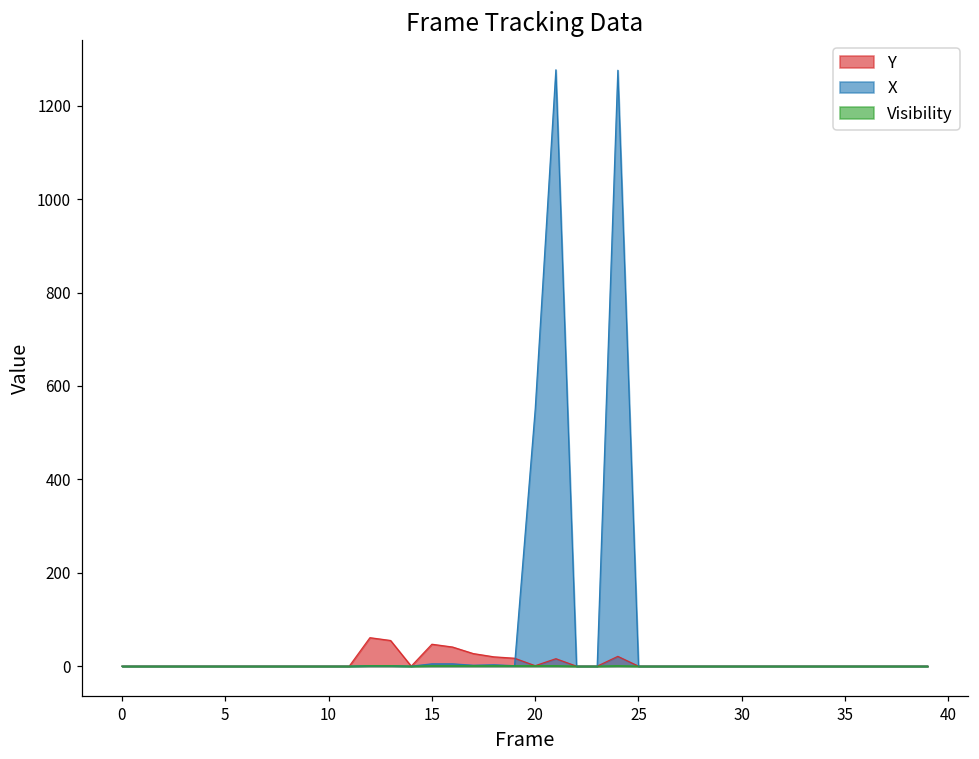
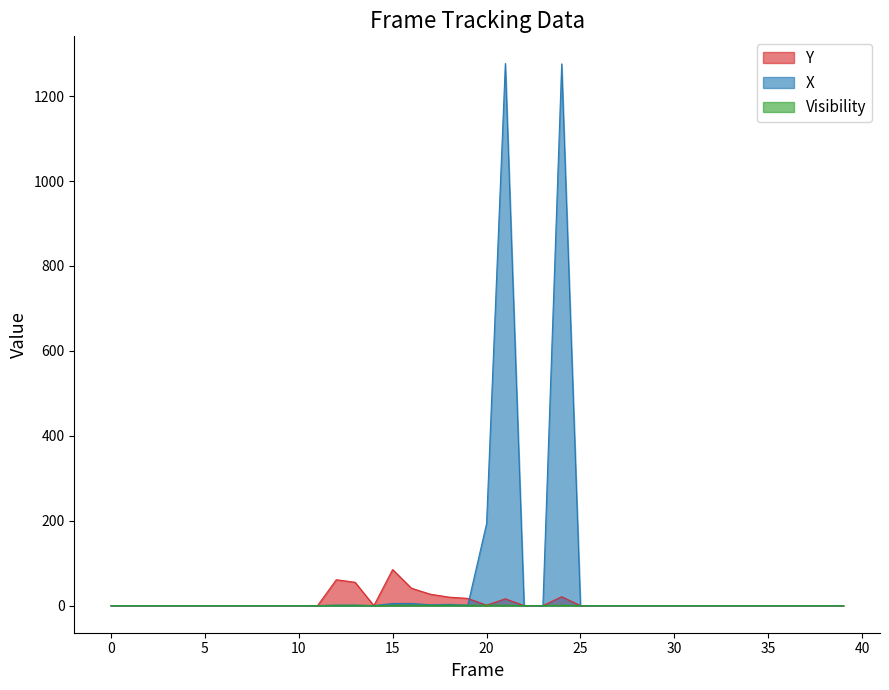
  {
    "Y": {
-     "15": 50
+     "15": 90
    },
    "X": {
-     "20": 550
+     "20": 190
    }
  }
